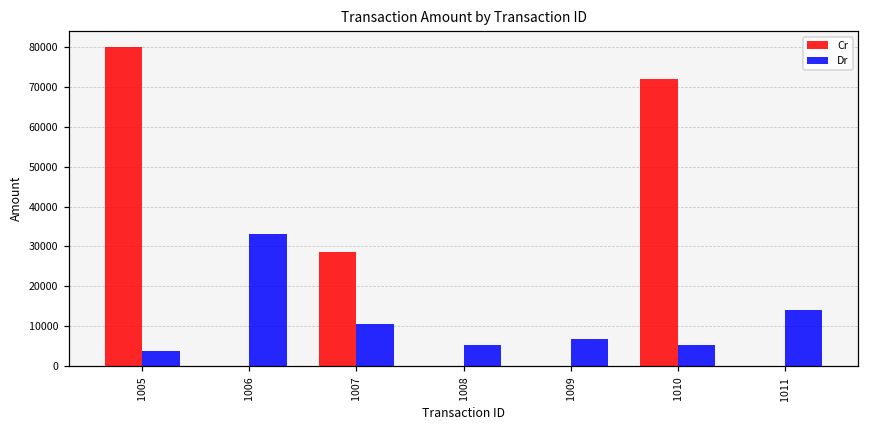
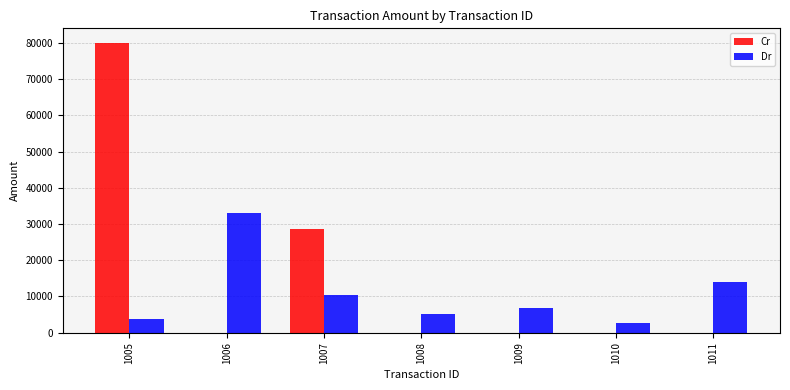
  {
    "Cr": {
      "1005": 80000,
      "1006": 0,
      "1007": 29000,
      "1008": 0,
      "1009": 0,
-     "1010": 72000,
+     "1010": 0,
      "1011": 0
    },
    "Dr": {
      "1005": 4000,
      "1006": 33000,
      "1007": 11000,
      "1008": 5000,
      "1009": 7000,
-     "1010": 5000,
+     "1010": 3000,
      "1011": 14000
    }
  }
